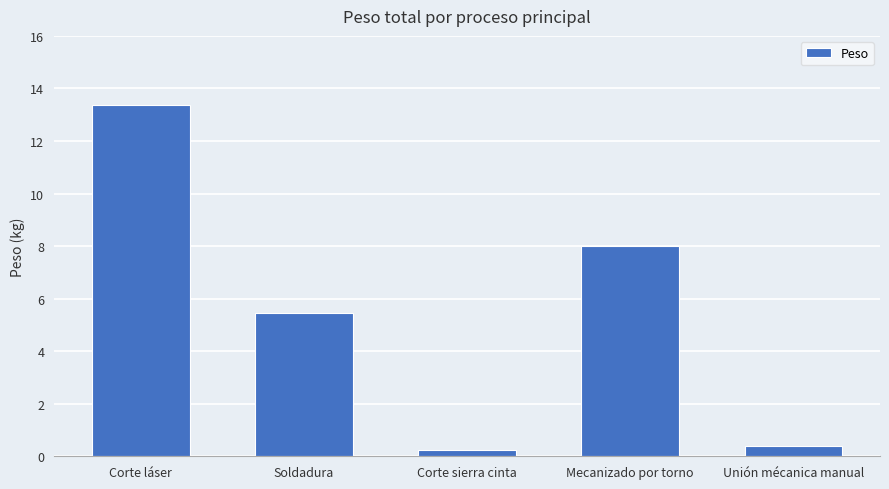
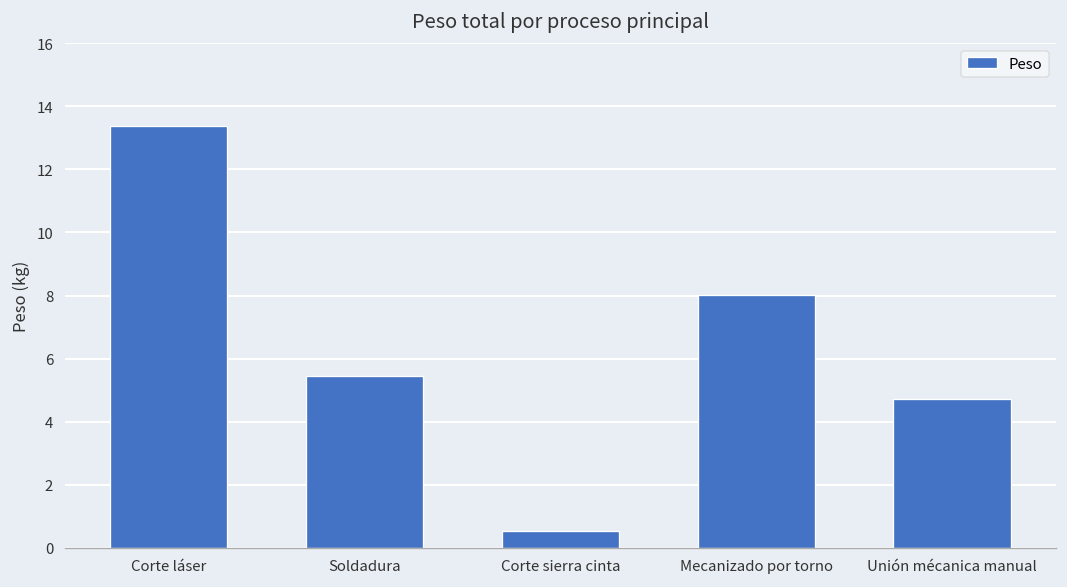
  {
    "Corte láser": 13.4,
    "Soldadura": 5.4,
-   "Corte sierra cinta": 0.2,
+   "Corte sierra cinta": 0.5,
    "Mecanizado por torno": 8.0,
-   "Unión mécanica manual": 0.4
+   "Unión mécanica manual": 4.7
  }
